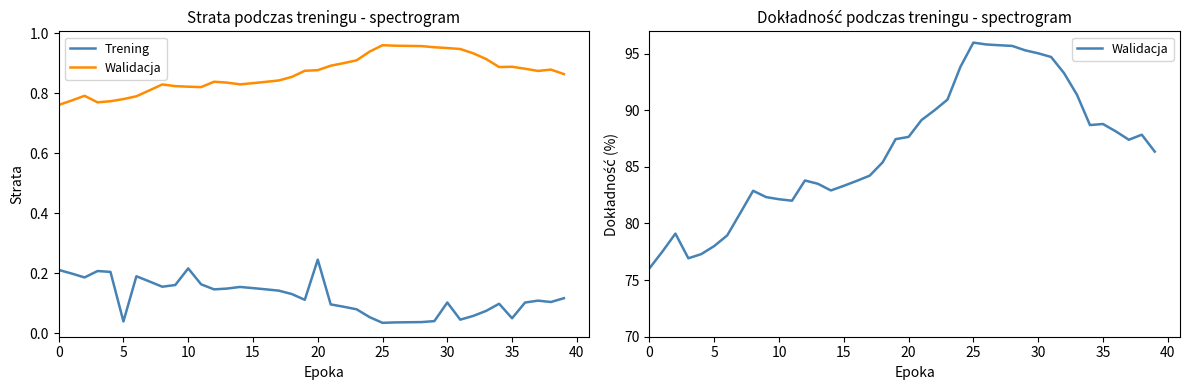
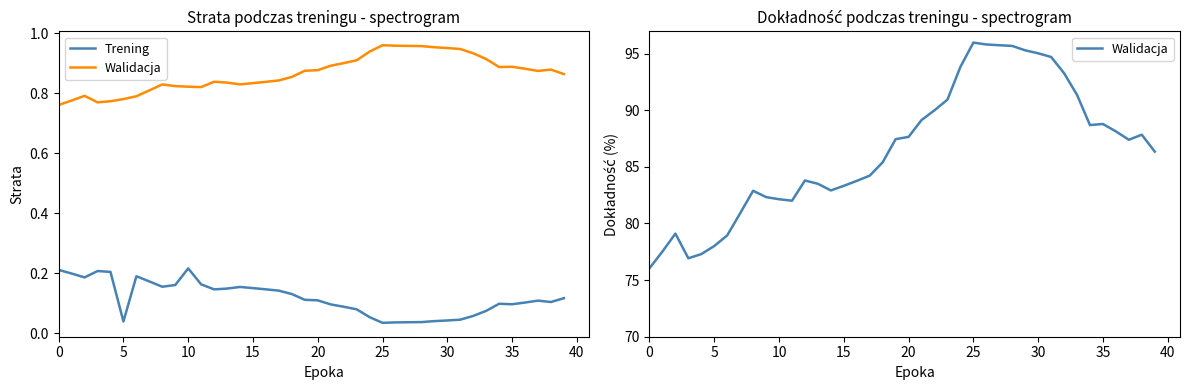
  {
    "Strata podczas treningu - spectrogram": {
      "Trening": {
        "0": 0.21,
        "5": 0.04,
        "10": 0.22,
        "15": 0.15,
-       "20": 0.24,
+       "20": 0.11,
        "25": 0.03,
-       "30": 0.10,
-       "35": 0.05
+       "30": 0.04,
+       "35": 0.10
      }
    },
    "Dokładność podczas treningu - spectrogram": {
      "0": 76.0,
      "5": 78.0,
      "10": 82.1,
      "15": 83.3,
      "20": 87.6,
      "25": 96.0,
      "30": 95.0,
      "35": 88.8
    }
  }
